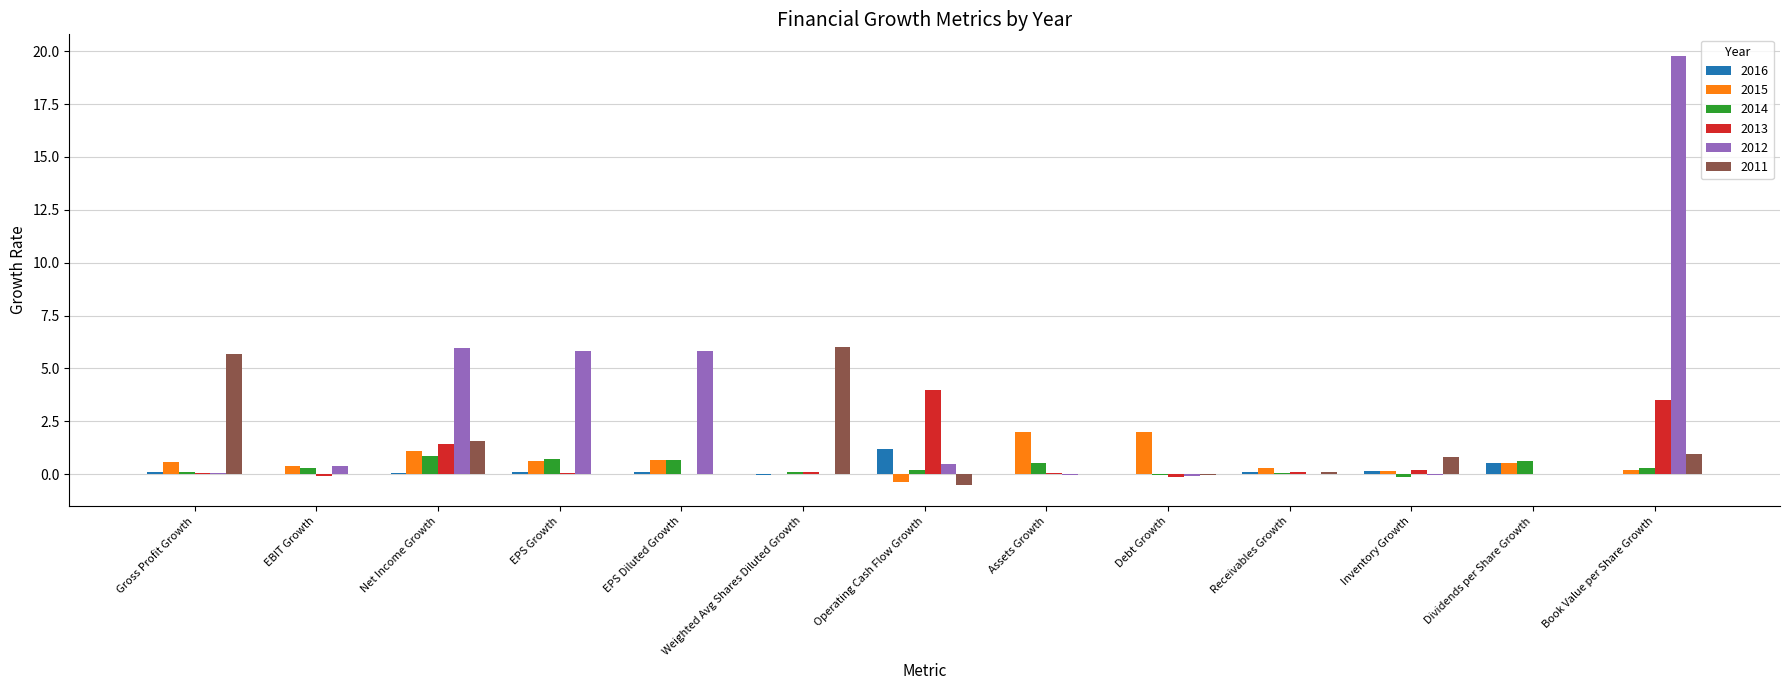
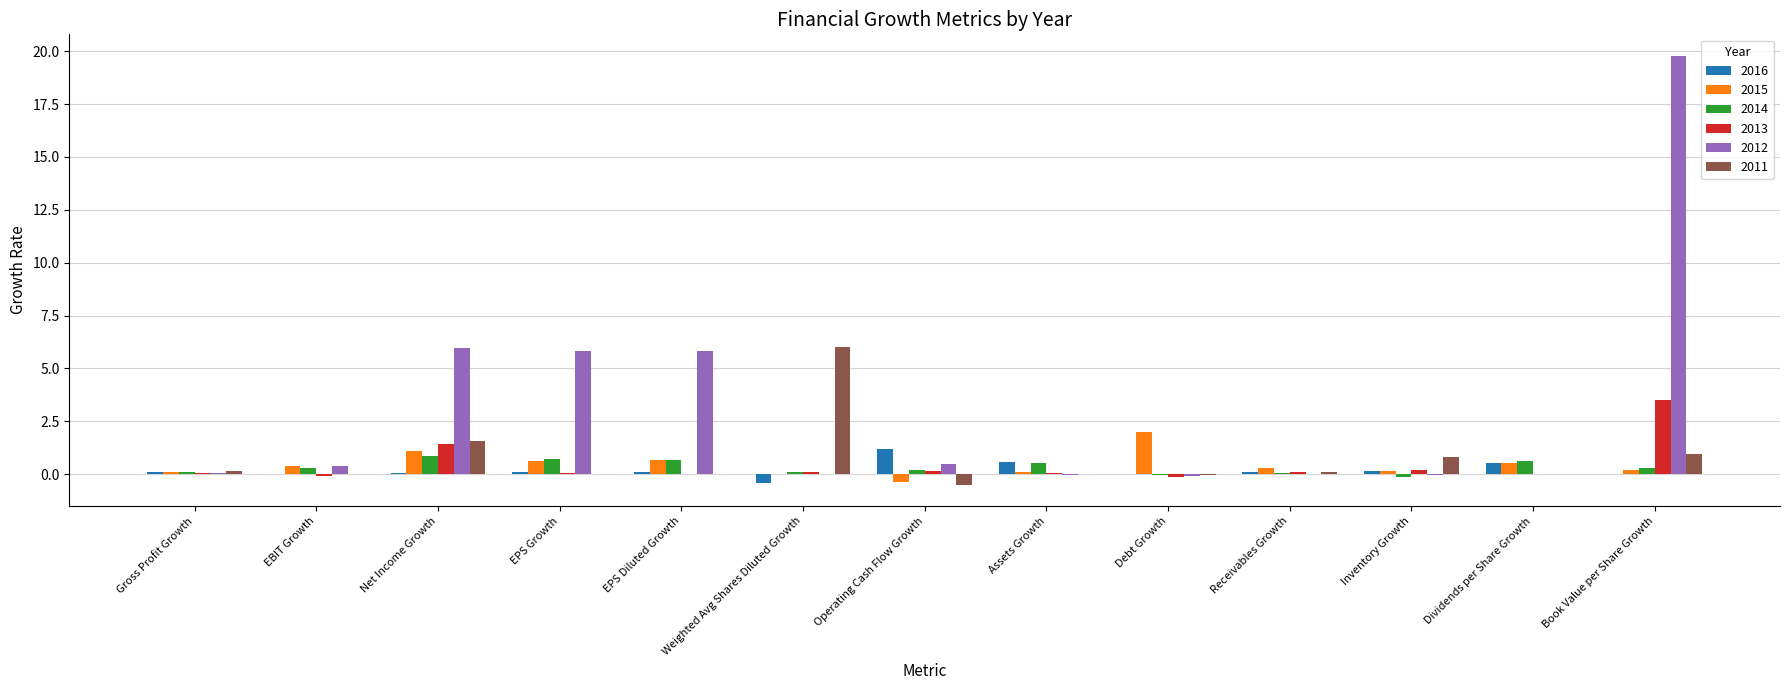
  {
    "2016": {
-     "Weighted Avg Shares Diluted Growth": 0.0,
+     "Weighted Avg Shares Diluted Growth": -0.4,
      "Operating Cash Flow Growth": 1.2,
-     "Assets Growth": 0.0,
+     "Assets Growth": 0.6,
      "Inventory Growth": 0.1,
      "Dividends per Share Growth": 0.5
    },
    "2015": {
-     "Gross Profit Growth": 0.6,
+     "Gross Profit Growth": 0.1,
      "EBIT Growth": 0.4,
      "Net Income Growth": 1.1,
      "EPS Growth": 0.6,
      "EPS Diluted Growth": 0.7,
      "Operating Cash Flow Growth": -0.4,
-     "Assets Growth": 2.0,
+     "Assets Growth": 0.1,
      "Debt Growth": 2.0,
      "Receivables Growth": 0.3,
      "Inventory Growth": 0.2,
      "Dividends per Share Growth": 0.6,
      "Book Value per Share Growth": 0.2
    },
    "2014": {
      "EBIT Growth": 0.3,
      "Net Income Growth": 0.8,
      "EPS Growth": 0.7,
      "EPS Diluted Growth": 0.7,
      "Operating Cash Flow Growth": 0.2,
      "Assets Growth": 0.5,
      "Dividends per Share Growth": 0.6,
      "Book Value per Share Growth": 0.3
    },
    "2013": {
      "Net Income Growth": 1.4,
-     "Operating Cash Flow Growth": 4.0,
+     "Operating Cash Flow Growth": 0.2,
      "Debt Growth": -0.1,
      "Inventory Growth": 0.2,
      "Dividends per Share Growth": 0.0,
      "Book Value per Share Growth": 3.5
    },
    "2012": {
      "EBIT Growth": 0.4,
      "Net Income Growth": 6.0,
      "EPS Growth": 5.8,
      "EPS Diluted Growth": 5.8,
      "Operating Cash Flow Growth": 0.5,
      "Dividends per Share Growth": 0.0,
      "Book Value per Share Growth": 19.8
    },
    "2011": {
-     "Gross Profit Growth": 5.7,
+     "Gross Profit Growth": 0.1,
      "Net Income Growth": 1.6,
      "EPS Growth": 0.0,
      "EPS Diluted Growth": 0.0,
      "Weighted Avg Shares Diluted Growth": 6.0,
      "Operating Cash Flow Growth": -0.5,
      "Inventory Growth": 0.8,
      "Dividends per Share Growth": 0.0,
      "Book Value per Share Growth": 1.0
    }
  }
